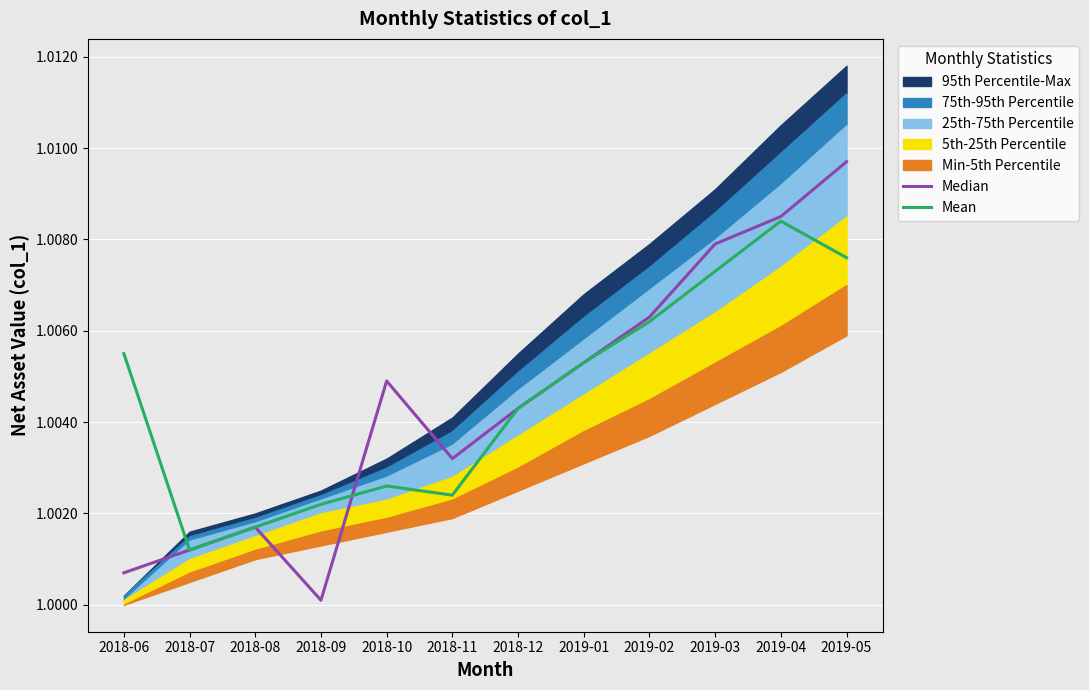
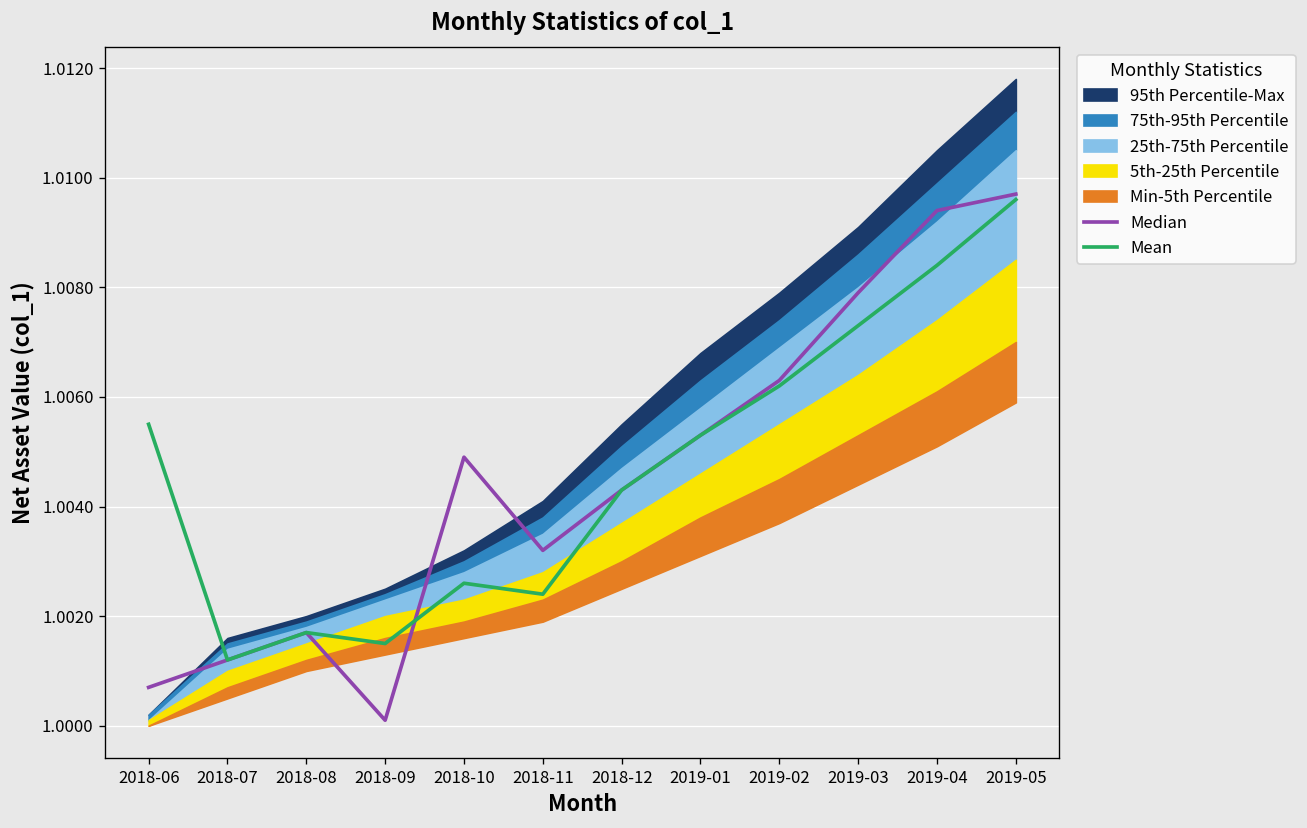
  {
    "Median": {
      "2018-06": 1.0007,
      "2018-09": 1.0001,
      "2018-10": 1.0049,
      "2018-11": 1.0032,
      "2019-02": 1.0063,
      "2019-03": 1.0079,
-     "2019-04": 1.0085,
+     "2019-04": 1.0094,
      "2019-05": 1.0097
    },
    "Mean": {
      "2018-06": 1.0055,
-     "2018-09": 1.0022,
+     "2018-09": 1.0015,
      "2018-10": 1.0026,
      "2018-11": 1.0024,
      "2019-02": 1.0062,
      "2019-03": 1.0073,
      "2019-04": 1.0084,
-     "2019-05": 1.0076
+     "2019-05": 1.0096
    }
  }
